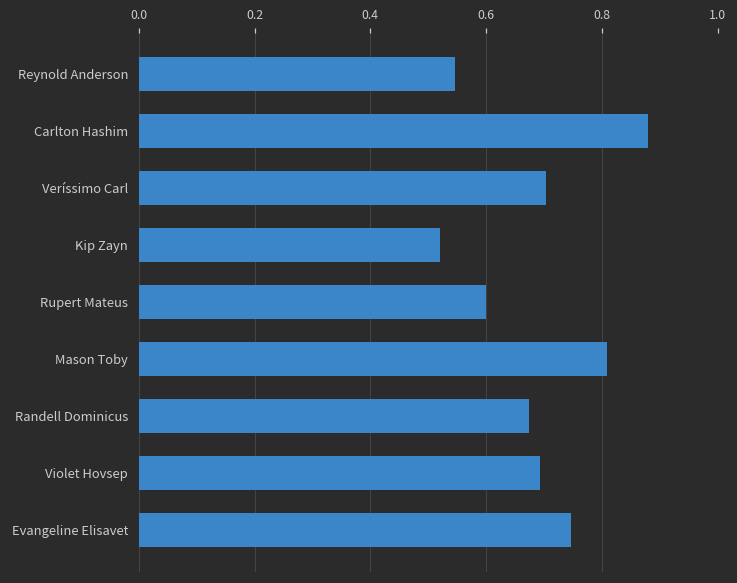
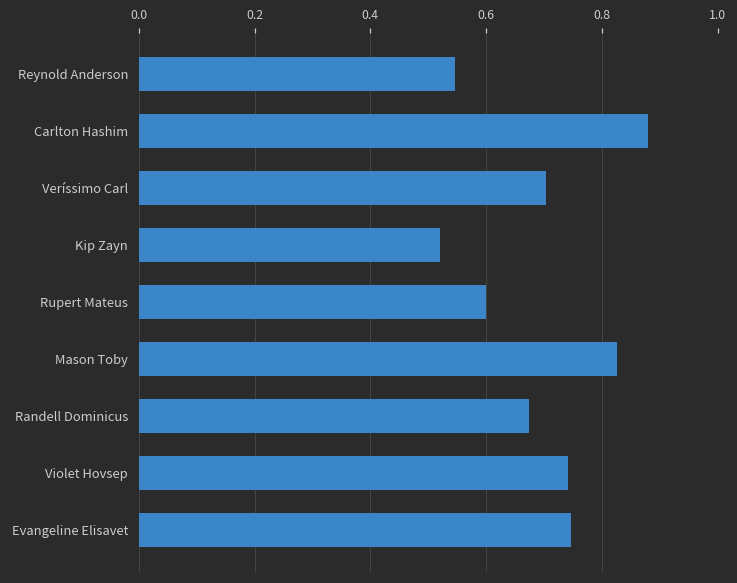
  {
    "Reynold Anderson": 0.55,
    "Carlton Hashim": 0.88,
    "Veríssimo Carl": 0.70,
    "Kip Zayn": 0.52,
    "Rupert Mateus": 0.60,
-   "Mason Toby": 0.81,
+   "Mason Toby": 0.83,
    "Randell Dominicus": 0.67,
-   "Violet Hovsep": 0.69,
+   "Violet Hovsep": 0.74,
    "Evangeline Elisavet": 0.75
  }
